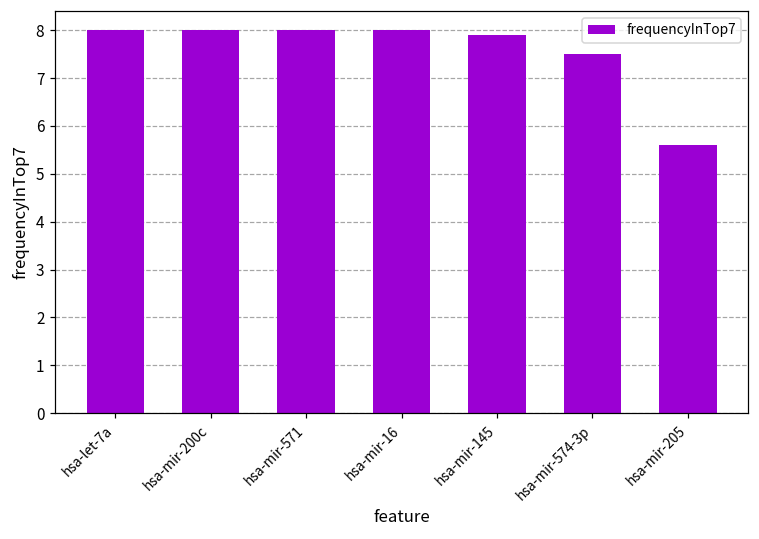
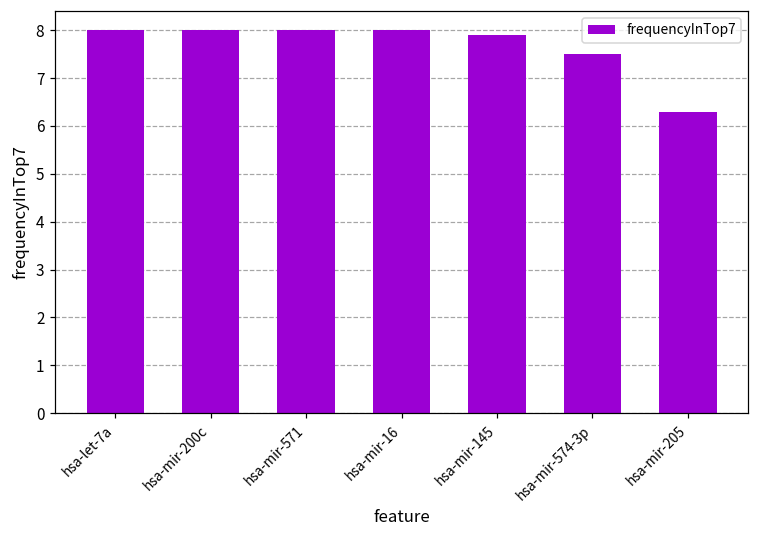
  {
    "hsa-let-7a": 8.0,
    "hsa-mir-200c": 8.0,
    "hsa-mir-571": 8.0,
    "hsa-mir-16": 8.0,
    "hsa-mir-145": 7.9,
    "hsa-mir-574-3p": 7.5,
-   "hsa-mir-205": 5.6
+   "hsa-mir-205": 6.3
  }
